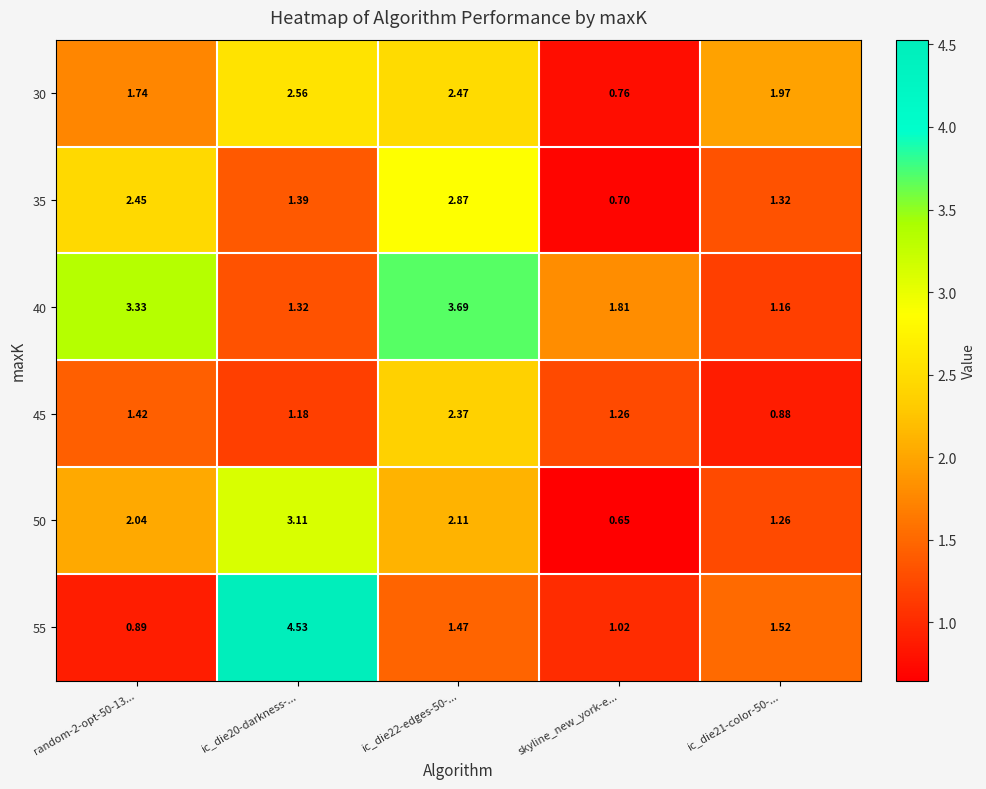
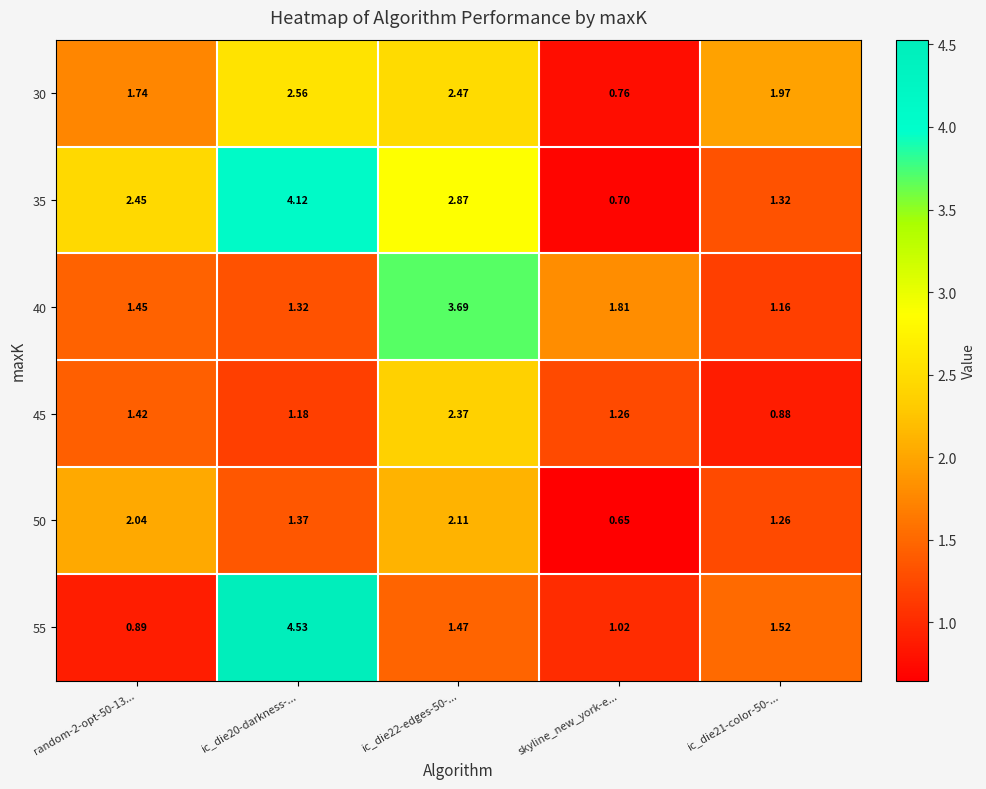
  {
    "30": {
      "random-2-opt-50-13...": 1.74,
      "ic_die20-darkness-...": 2.56,
      "ic_die22-edges-50-...": 2.47,
      "skyline_new_york-e...": 0.76,
      "ic_die21-color-50-...": 1.97
    },
    "35": {
      "random-2-opt-50-13...": 2.45,
-     "ic_die20-darkness-...": 1.39,
+     "ic_die20-darkness-...": 4.12,
      "ic_die22-edges-50-...": 2.87,
      "skyline_new_york-e...": 0.70,
      "ic_die21-color-50-...": 1.32
    },
    "40": {
-     "random-2-opt-50-13...": 3.33,
+     "random-2-opt-50-13...": 1.45,
      "ic_die20-darkness-...": 1.32,
      "ic_die22-edges-50-...": 3.69,
      "skyline_new_york-e...": 1.81,
      "ic_die21-color-50-...": 1.16
    },
    "45": {
      "random-2-opt-50-13...": 1.42,
      "ic_die20-darkness-...": 1.18,
      "ic_die22-edges-50-...": 2.37,
      "skyline_new_york-e...": 1.26,
      "ic_die21-color-50-...": 0.88
    },
    "50": {
      "random-2-opt-50-13...": 2.04,
-     "ic_die20-darkness-...": 3.11,
+     "ic_die20-darkness-...": 1.37,
      "ic_die22-edges-50-...": 2.11,
      "skyline_new_york-e...": 0.65,
      "ic_die21-color-50-...": 1.26
    },
    "55": {
      "random-2-opt-50-13...": 0.89,
      "ic_die20-darkness-...": 4.53,
      "ic_die22-edges-50-...": 1.47,
      "skyline_new_york-e...": 1.02,
      "ic_die21-color-50-...": 1.52
    }
  }
